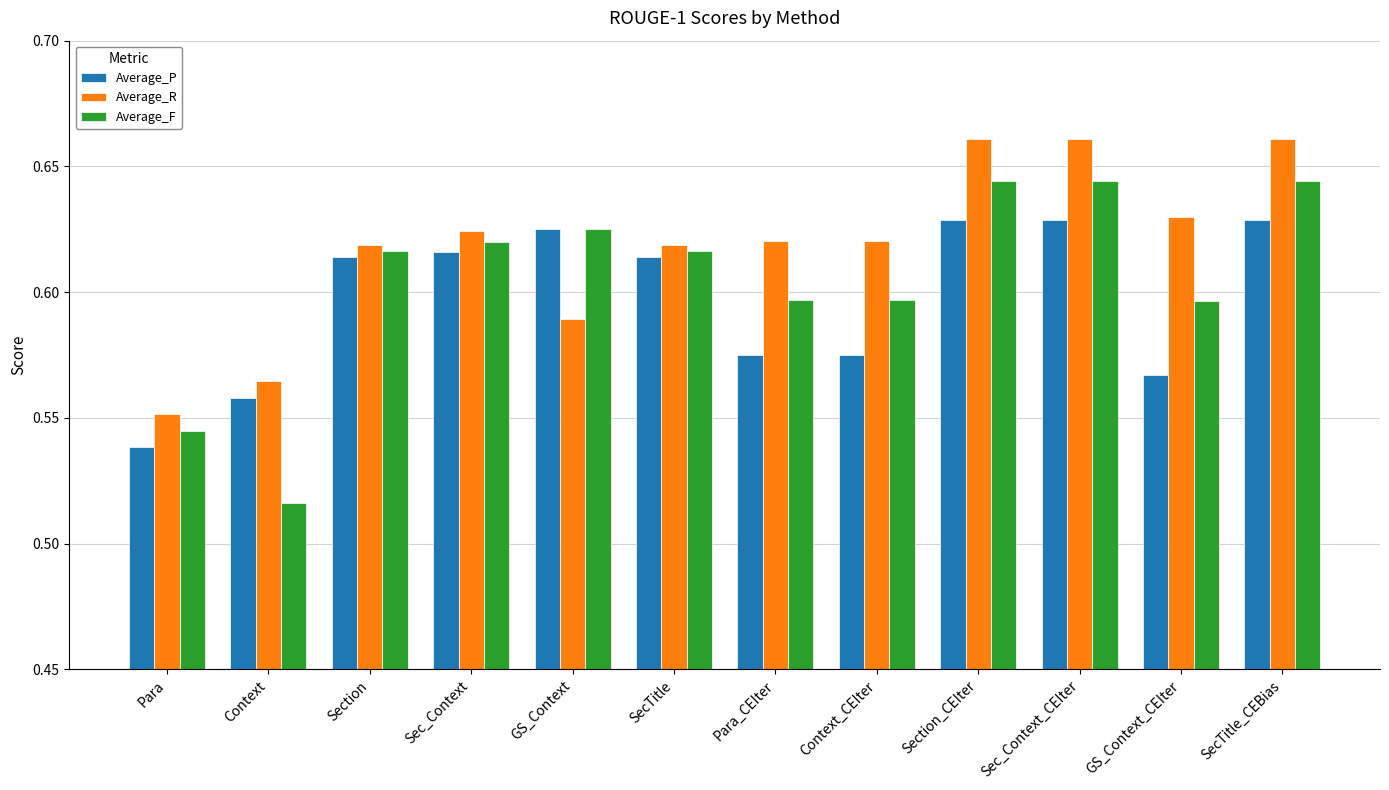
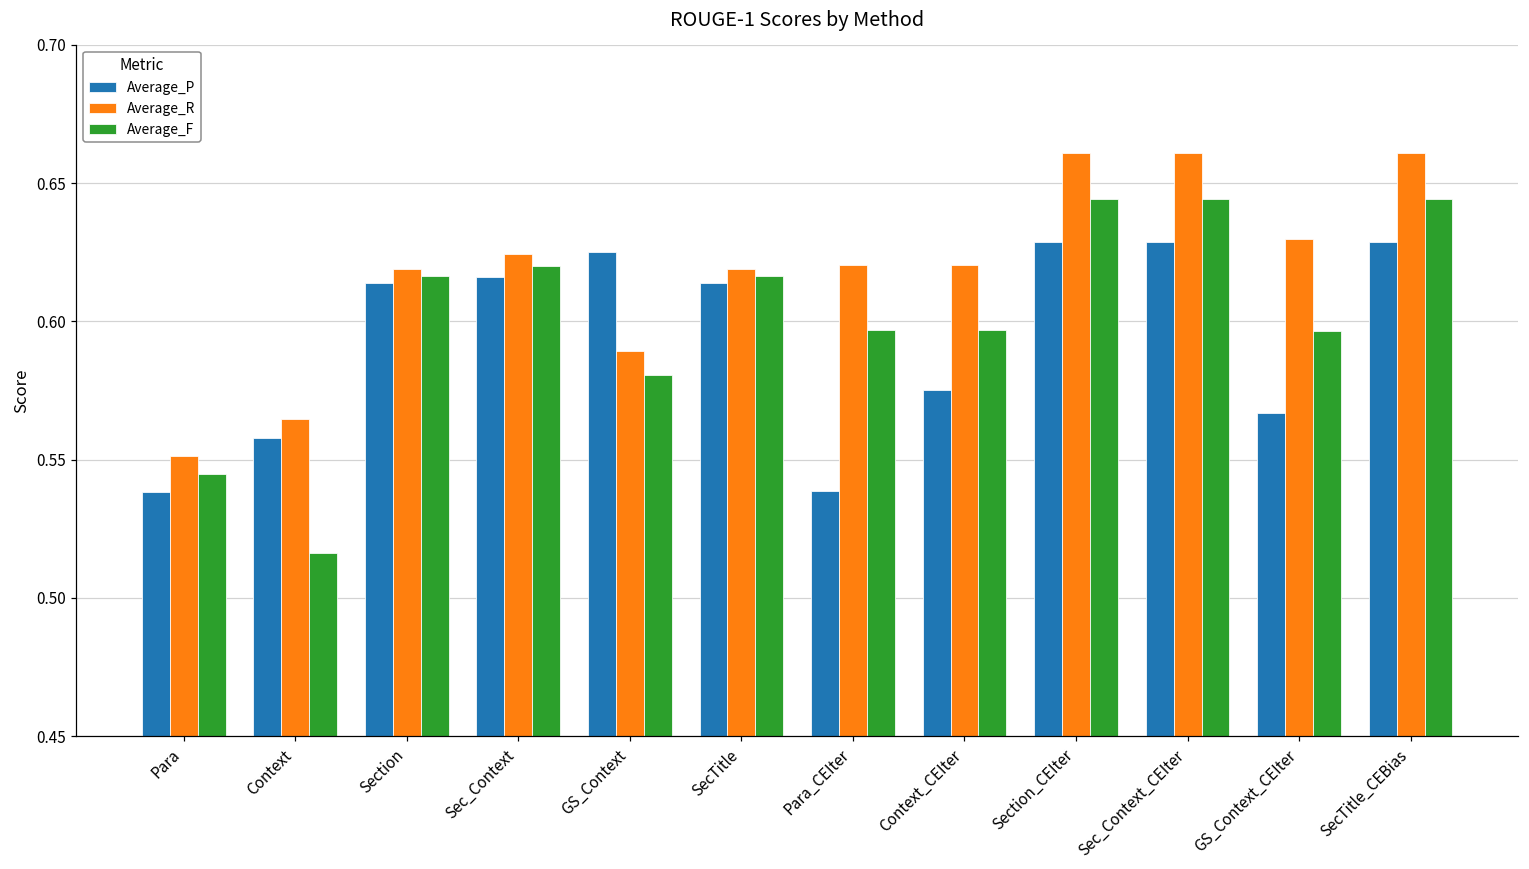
  {
    "Average_P": {
      "Para": 0.538,
      "Context": 0.558,
      "Section": 0.614,
      "Sec_Context": 0.616,
      "GS_Context": 0.625,
      "SecTitle": 0.614,
-     "Para_CEIter": 0.575,
+     "Para_CEIter": 0.539,
      "Context_CEIter": 0.575,
      "Section_CEIter": 0.629,
      "Sec_Context_CEIter": 0.629,
      "GS_Context_CEIter": 0.567,
      "SecTitle_CEBias": 0.629
    },
    "Average_R": {
      "Para": 0.551,
      "Context": 0.565,
      "Section": 0.619,
      "Sec_Context": 0.624,
      "GS_Context": 0.589,
      "SecTitle": 0.619,
      "Para_CEIter": 0.620,
      "Context_CEIter": 0.620,
      "Section_CEIter": 0.661,
      "Sec_Context_CEIter": 0.661,
      "GS_Context_CEIter": 0.630,
      "SecTitle_CEBias": 0.661
    },
    "Average_F": {
      "Para": 0.545,
      "Context": 0.516,
      "Section": 0.616,
      "Sec_Context": 0.620,
-     "GS_Context": 0.625,
+     "GS_Context": 0.581,
      "SecTitle": 0.616,
      "Para_CEIter": 0.597,
      "Context_CEIter": 0.597,
      "Section_CEIter": 0.644,
      "Sec_Context_CEIter": 0.644,
      "GS_Context_CEIter": 0.597,
      "SecTitle_CEBias": 0.644
    }
  }
